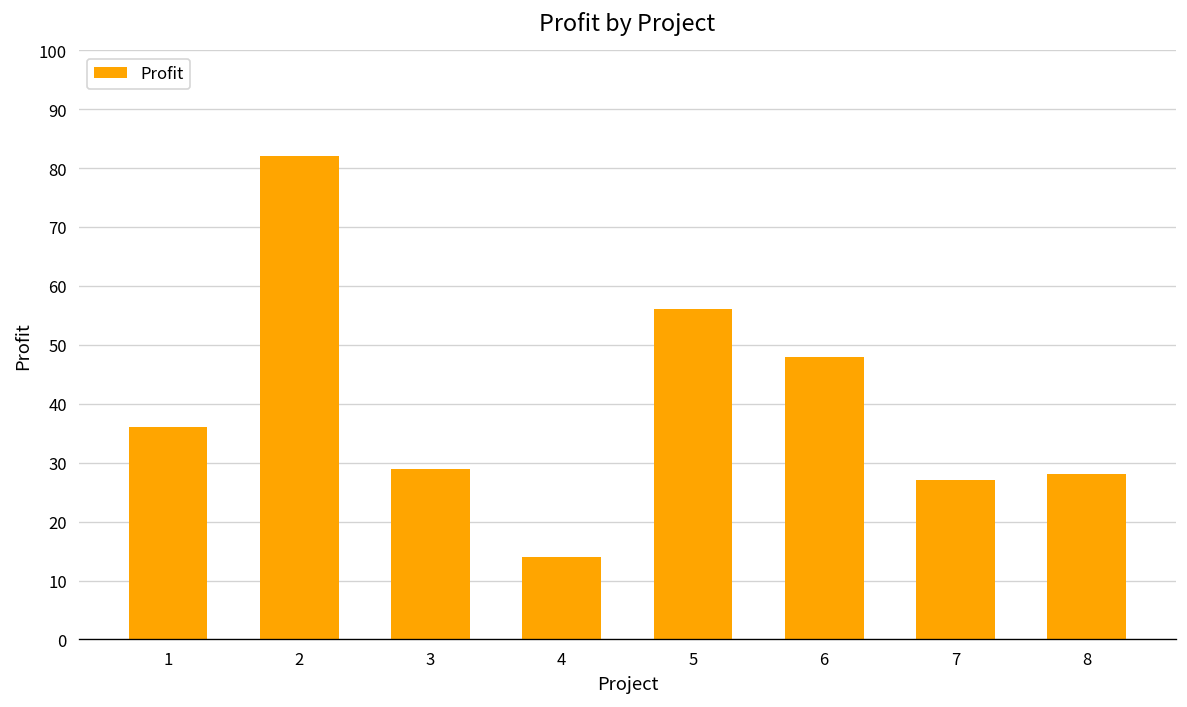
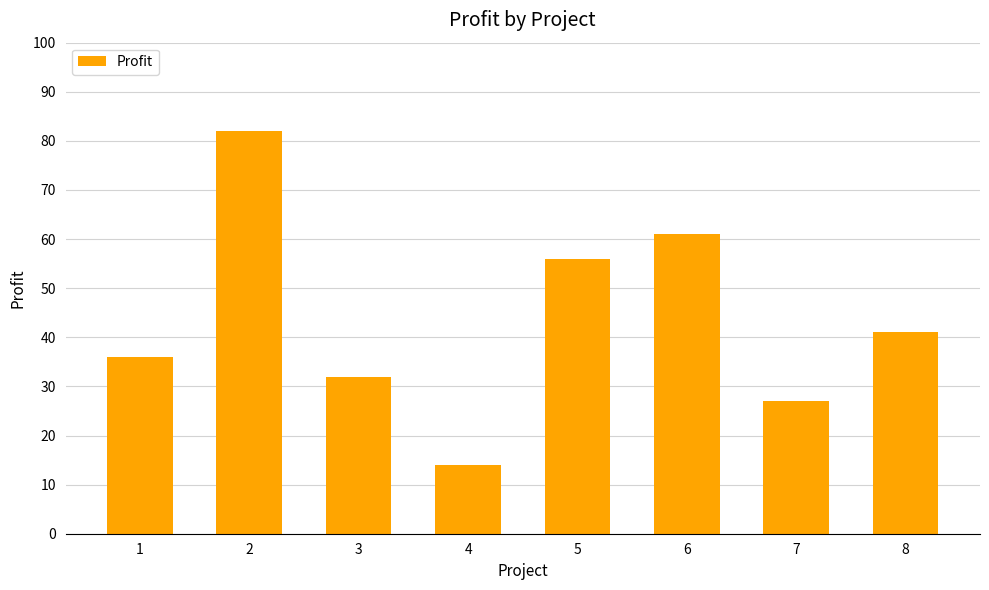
  {
    "1": 36,
    "2": 82,
-   "3": 29,
+   "3": 32,
    "4": 14,
    "5": 56,
-   "6": 48,
+   "6": 61,
    "7": 27,
-   "8": 28
+   "8": 41
  }
